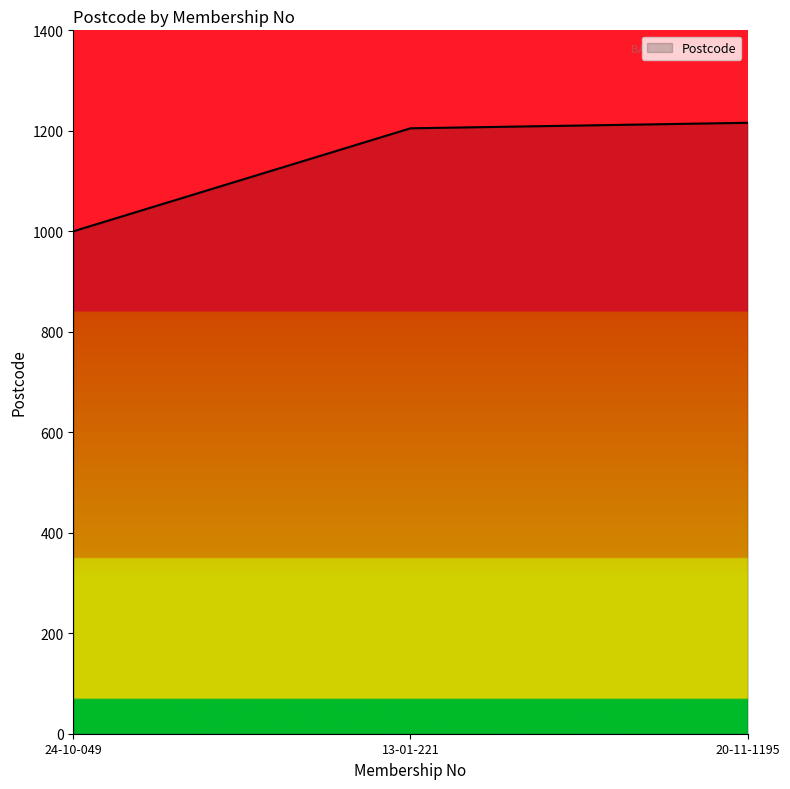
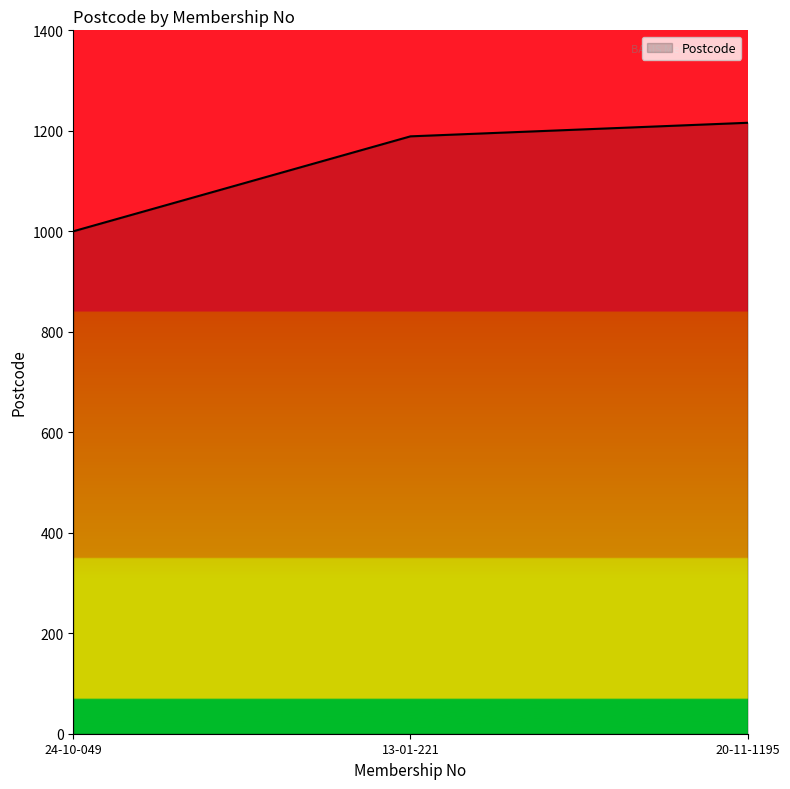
  {
    "24-10-049": 1000,
-   "13-01-221": 1210,
+   "13-01-221": 1190,
    "20-11-1195": 1220
  }
